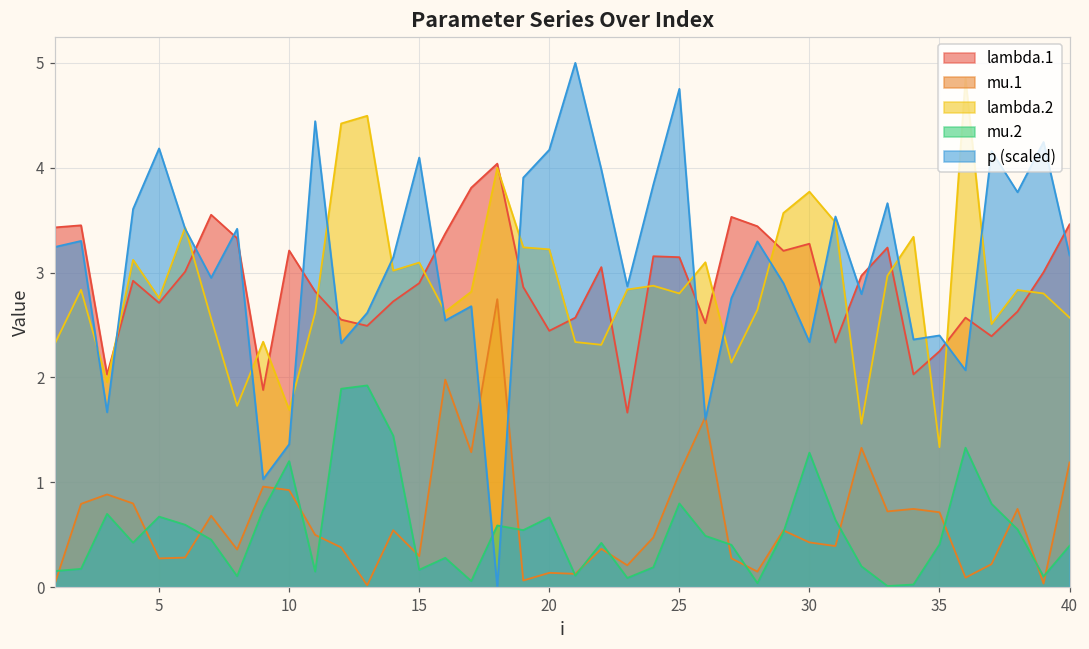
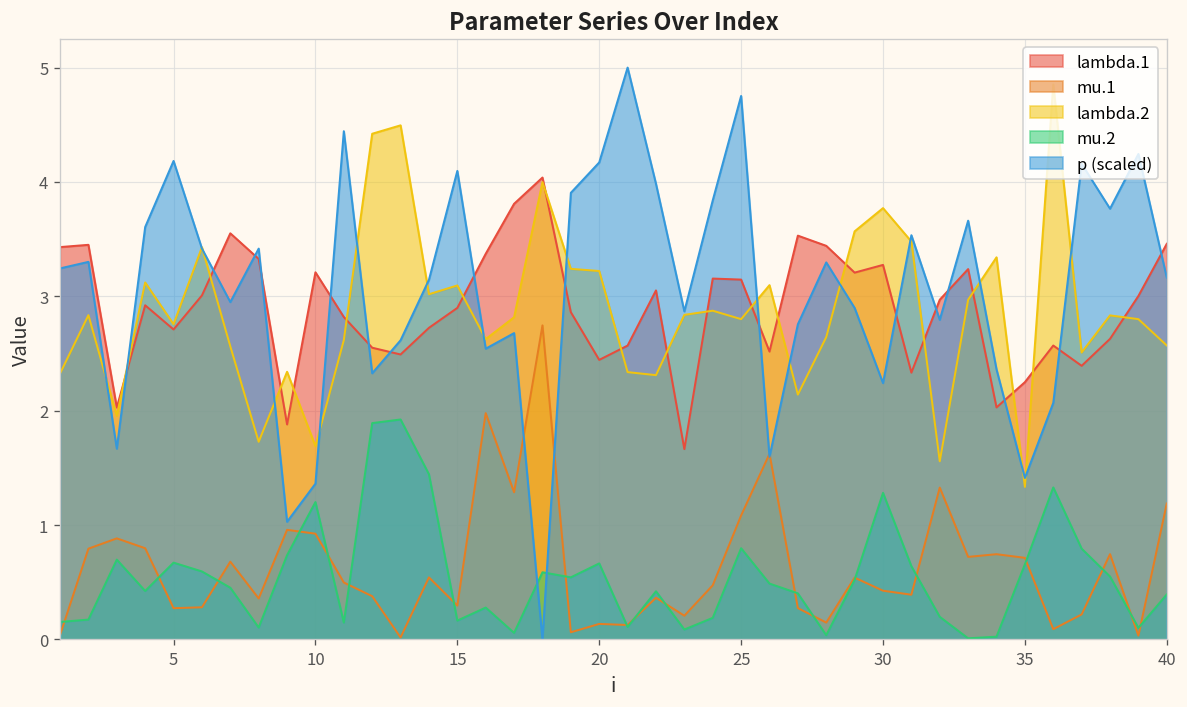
  {
    "lambda.2": {
      "5": 2.8,
      "10": 1.7,
      "15": 3.1,
      "20": 3.2,
      "25": 2.8,
      "30": 3.8,
      "35": 1.3,
      "40": 2.6
    },
    "mu.2": {
      "5": 0.7,
      "10": 1.2,
      "15": 0.2,
      "20": 0.7,
      "25": 0.8,
      "30": 1.3,
-     "35": 0.4,
+     "35": 0.7,
      "40": 0.4
    },
    "p (scaled)": {
      "5": 4.2,
      "10": 1.4,
      "15": 4.1,
      "20": 4.2,
      "25": 4.8,
-     "30": 2.3,
-     "35": 2.4,
+     "30": 2.2,
+     "35": 1.4,
      "40": 3.2
    }
  }
